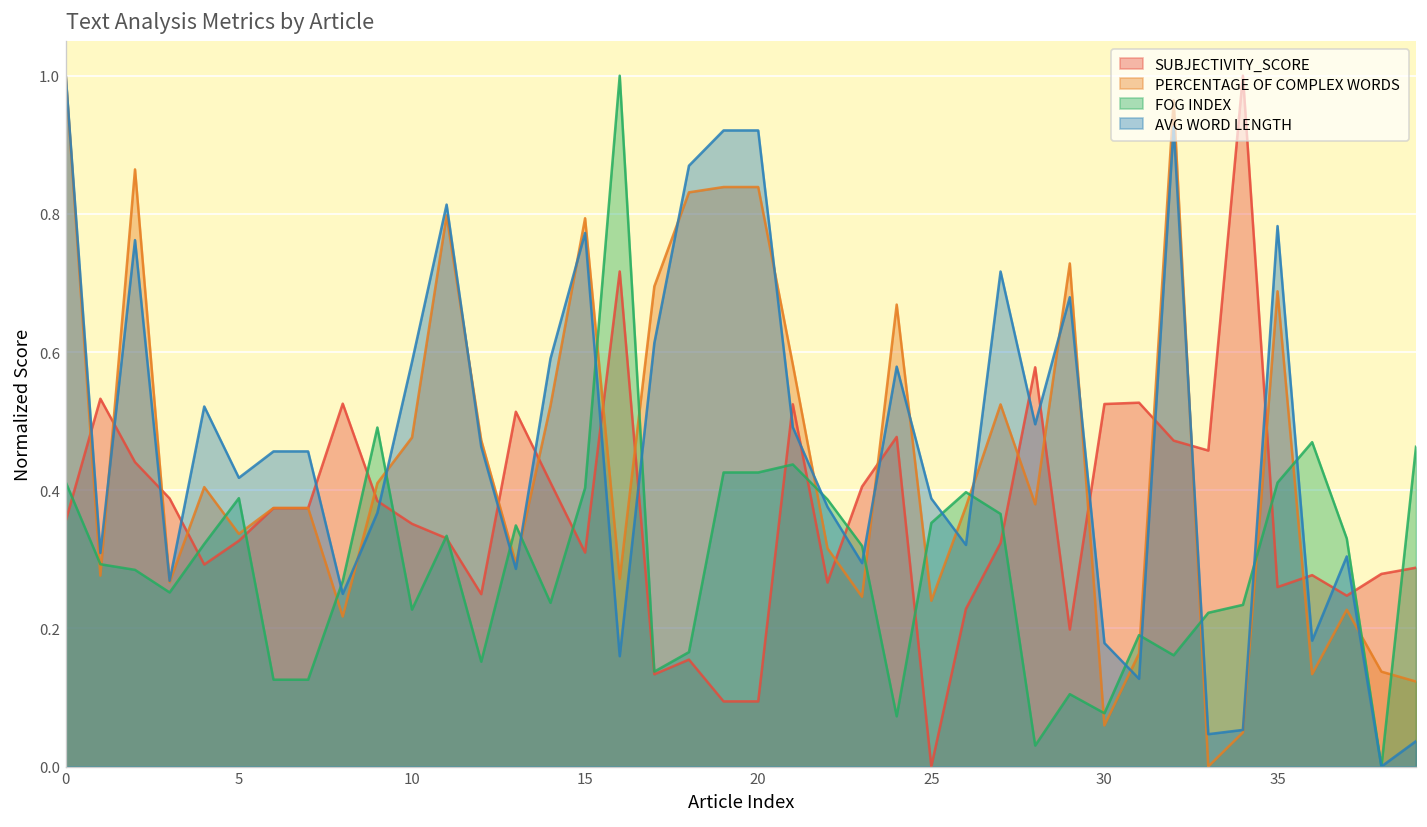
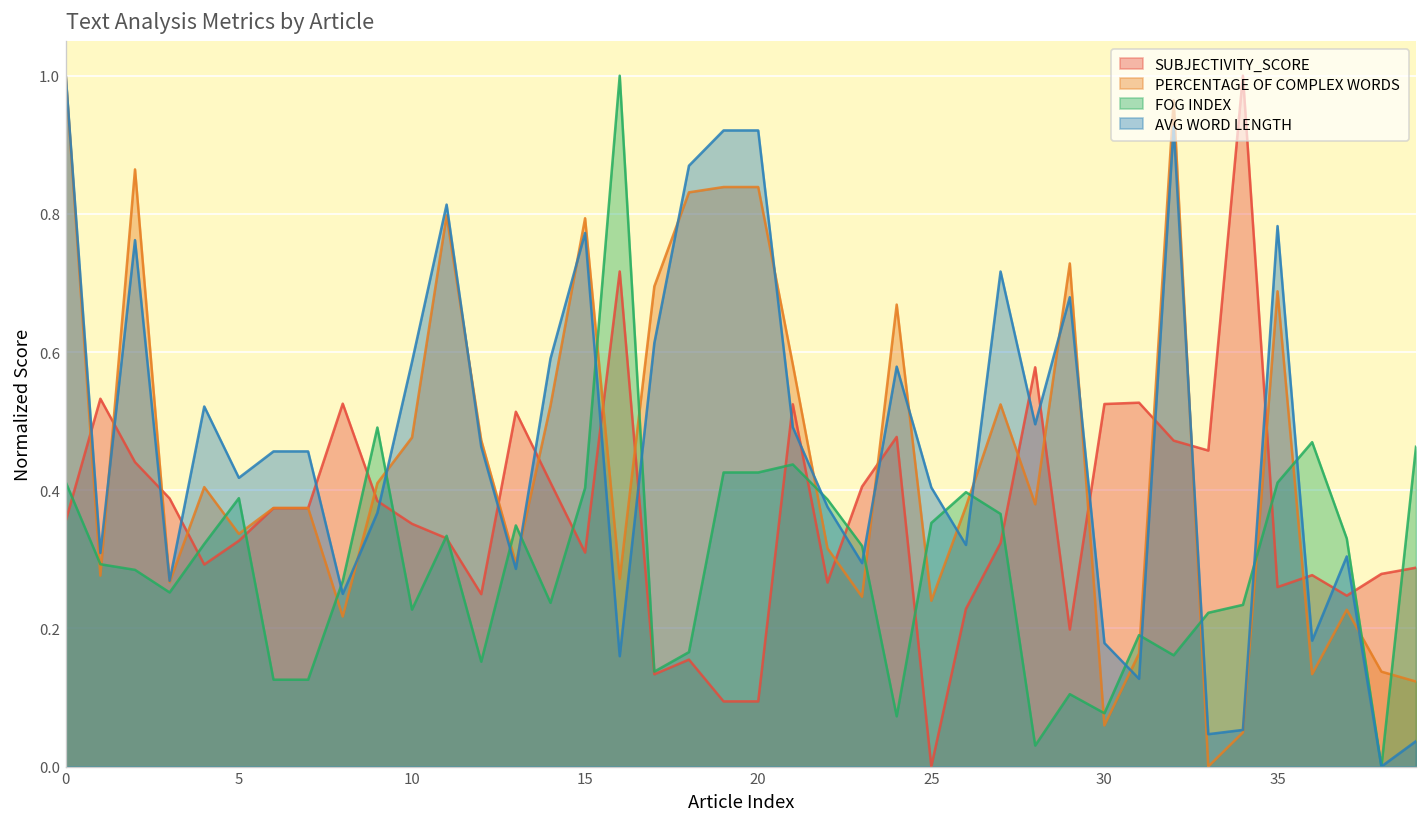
  {
    "FOG INDEX": {
      "0": 0.41,
      "5": 0.39,
      "10": 0.23,
      "15": 0.40,
      "20": 0.43,
      "25": 0.35,
      "30": 0.08,
      "35": 0.41
    },
    "AVG WORD LENGTH": {
      "5": 0.42,
      "10": 0.59,
      "15": 0.77,
      "20": 0.92,
-     "25": 0.39,
+     "25": 0.40,
      "30": 0.18,
      "35": 0.78
    }
  }
